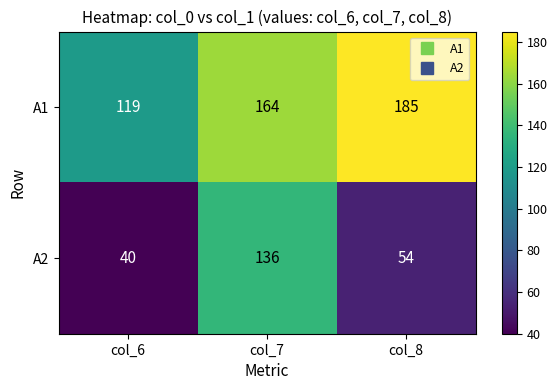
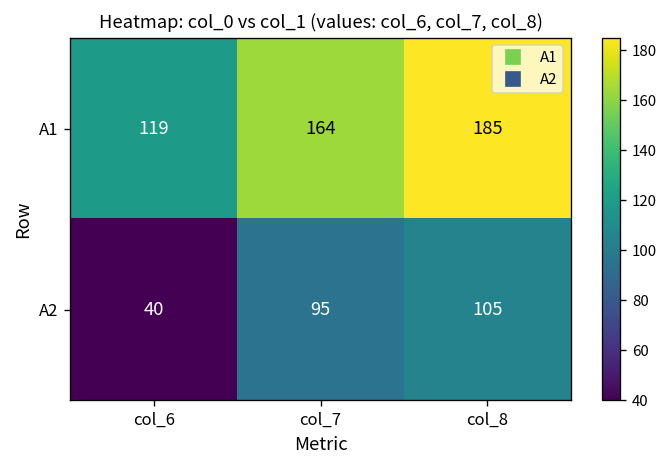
  {
    "A1": {
      "col_6": 119,
      "col_7": 164,
      "col_8": 185
    },
    "A2": {
      "col_6": 40,
-     "col_7": 136,
-     "col_8": 54
+     "col_7": 95,
+     "col_8": 105
    }
  }
